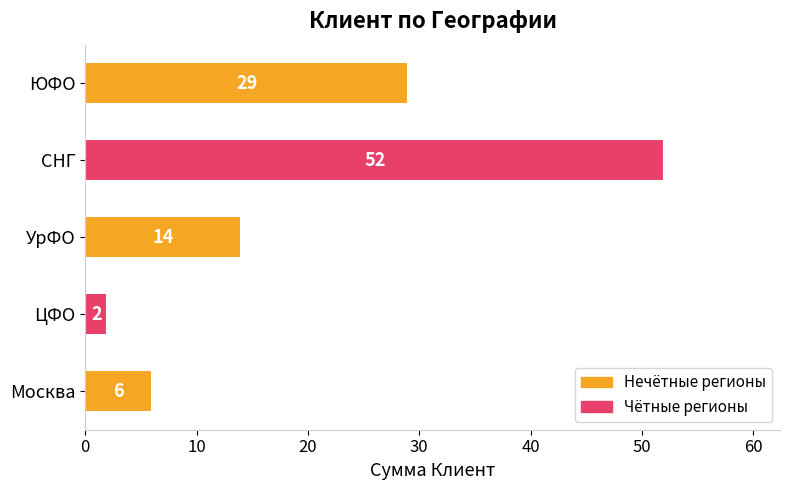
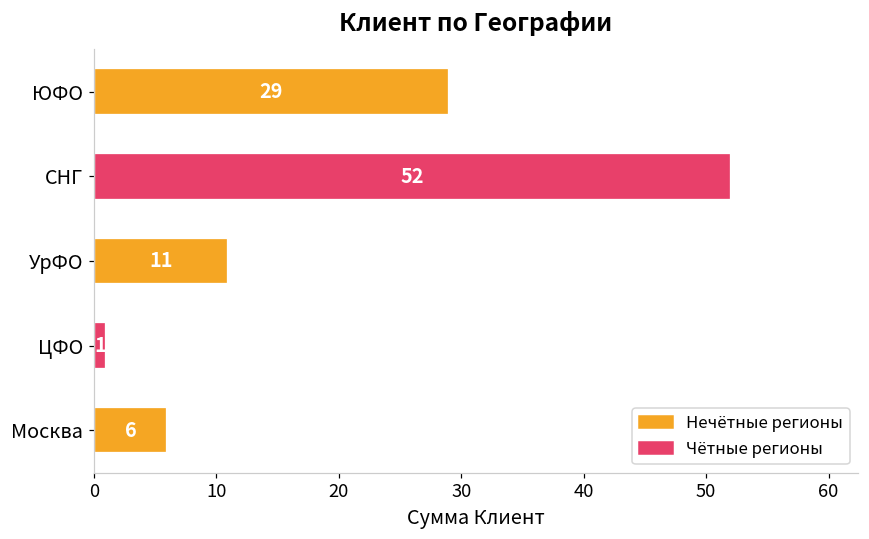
  {
    "ЮФО": 29,
    "СНГ": 52,
-   "УрФО": 14,
-   "ЦФО": 2,
+   "УрФО": 11,
+   "ЦФО": 1,
    "Москва": 6
  }
